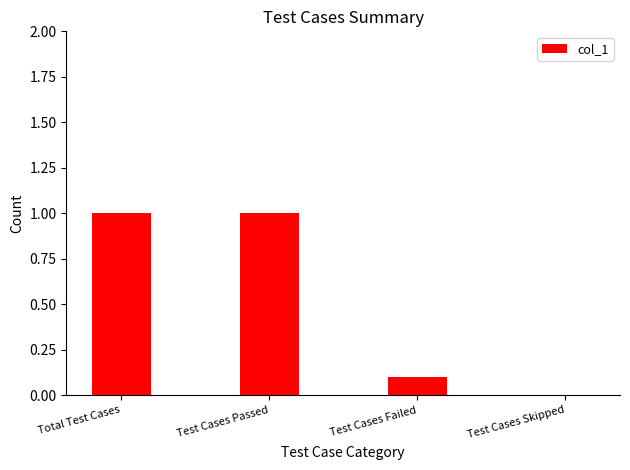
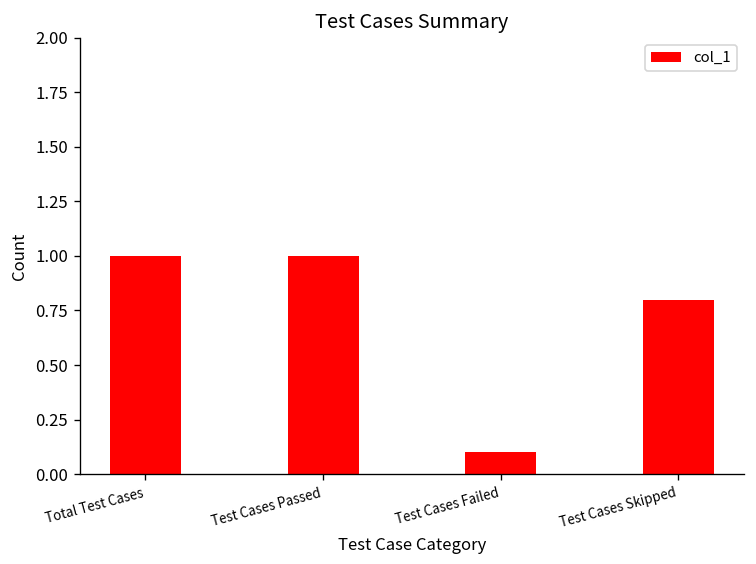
  {
    "Total Test Cases": 1.0,
    "Test Cases Passed": 1.0,
    "Test Cases Failed": 0.1,
-   "Test Cases Skipped": 0.0
+   "Test Cases Skipped": 0.8
  }
